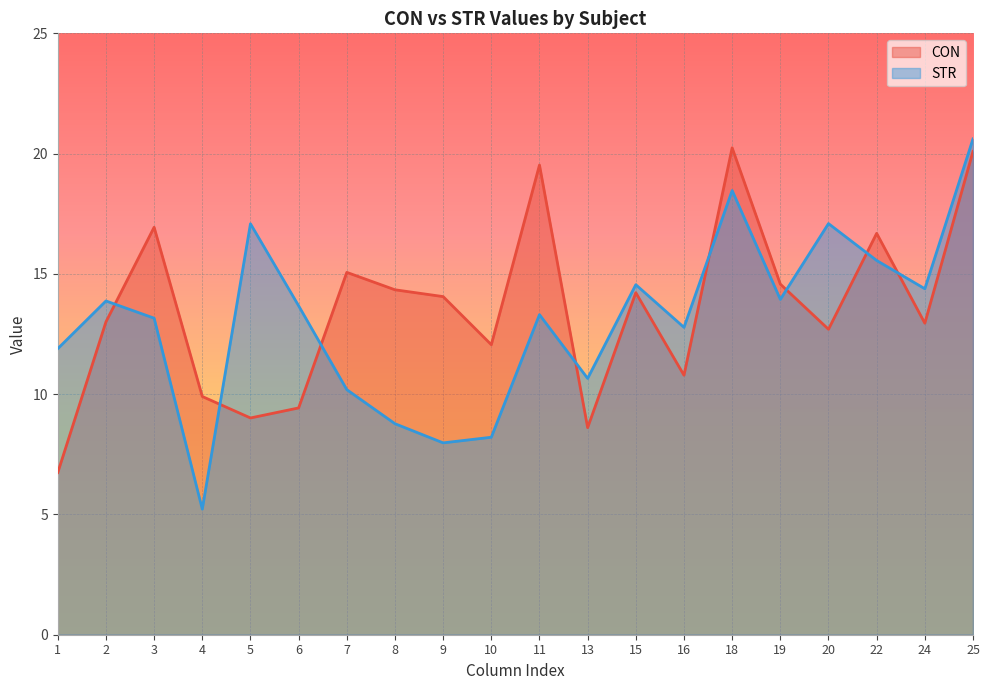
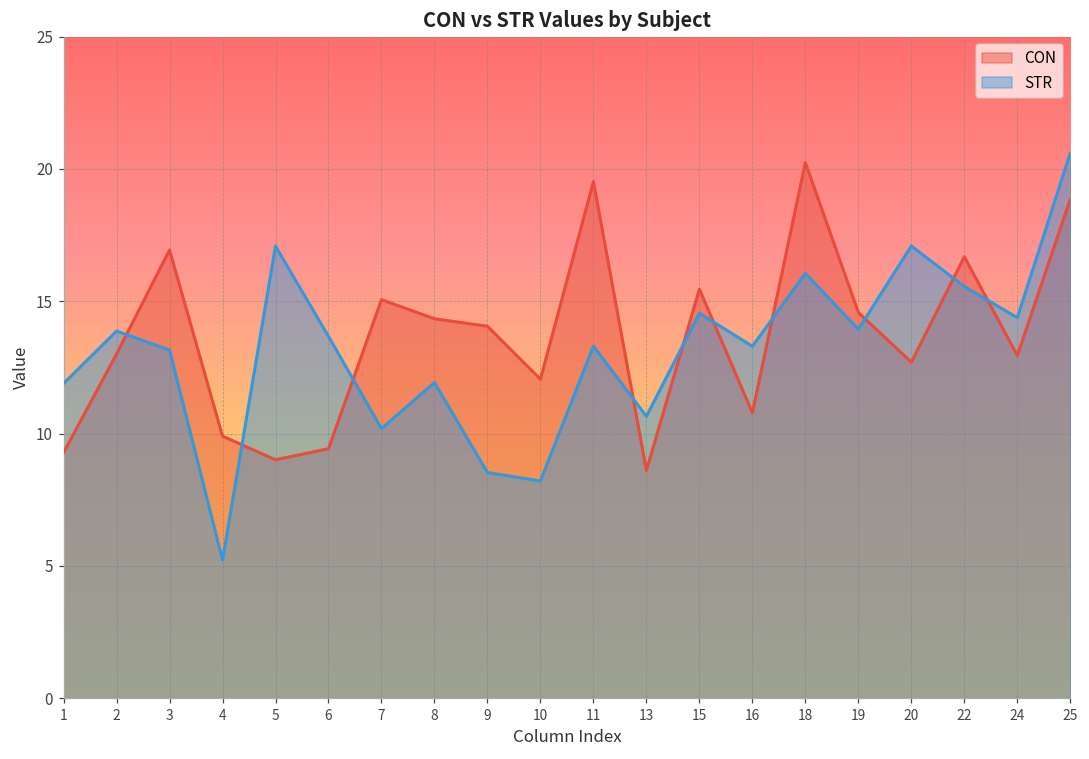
  {
    "CON": {
-     "1": 6.7,
+     "1": 9.3,
      "2": 13.0,
      "3": 16.9,
      "4": 9.9,
      "5": 9.0,
      "6": 9.4,
      "7": 15.1,
      "8": 14.3,
      "9": 14.1,
      "10": 12.1,
      "11": 19.5,
      "13": 8.6,
-     "15": 14.2,
+     "15": 15.5,
      "16": 10.8,
      "18": 20.2,
      "19": 14.6,
      "20": 12.7,
      "22": 16.7,
      "24": 12.9,
-     "25": 20.1
+     "25": 18.9
    },
    "STR": {
      "1": 11.9,
      "2": 13.9,
      "3": 13.2,
      "4": 5.2,
      "5": 17.1,
      "6": 13.7,
      "7": 10.2,
-     "8": 8.8,
-     "9": 8.0,
+     "8": 11.9,
+     "9": 8.5,
      "10": 8.2,
      "11": 13.3,
      "13": 10.7,
      "15": 14.6,
-     "16": 12.8,
-     "18": 18.5,
+     "16": 13.3,
+     "18": 16.1,
      "19": 13.9,
      "20": 17.1,
      "22": 15.6,
      "24": 14.4,
      "25": 20.6
    }
  }
